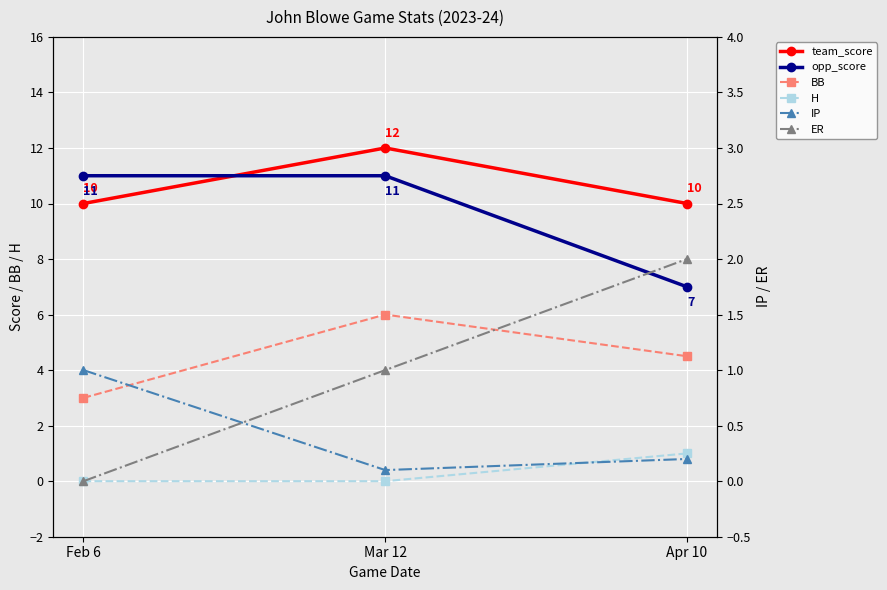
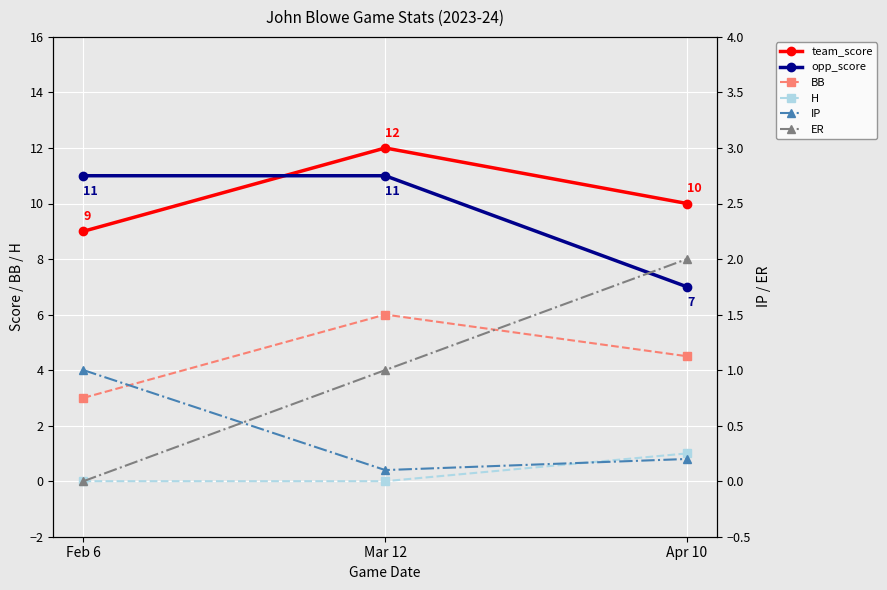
  {
    "team_score": {
-     "Feb 6": 10,
+     "Feb 6": 9,
      "Mar 12": 12,
      "Apr 10": 10
    },
    "opp_score": {
      "Feb 6": 11,
      "Mar 12": 11,
      "Apr 10": 7
    }
  }
